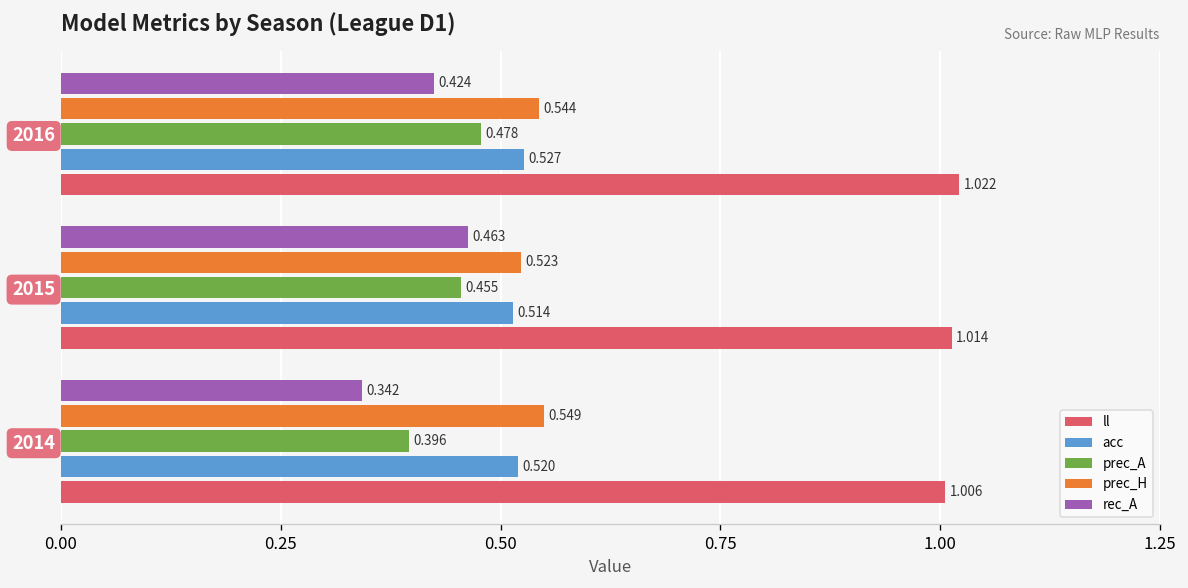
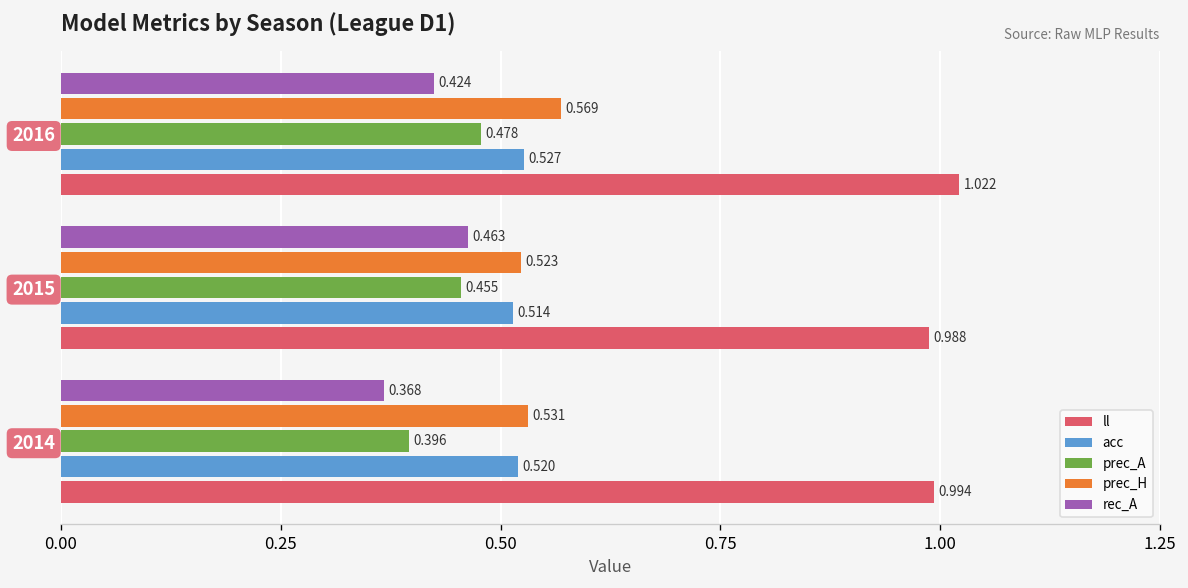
  {
    "ll": {
      "2016": 1.022,
-     "2015": 1.014,
-     "2014": 1.006
+     "2015": 0.988,
+     "2014": 0.994
    },
    "acc": {
      "2016": 0.527,
      "2015": 0.514,
      "2014": 0.520
    },
    "prec_A": {
      "2016": 0.478,
      "2015": 0.455,
      "2014": 0.396
    },
    "prec_H": {
-     "2016": 0.544,
+     "2016": 0.569,
      "2015": 0.523,
-     "2014": 0.549
+     "2014": 0.531
    },
    "rec_A": {
      "2016": 0.424,
      "2015": 0.463,
-     "2014": 0.342
+     "2014": 0.368
    }
  }
